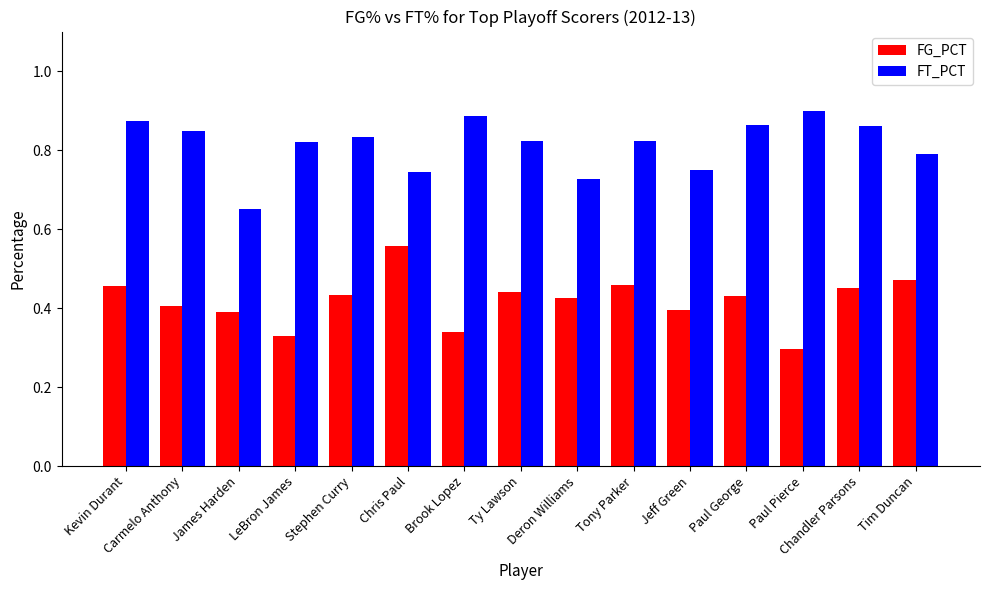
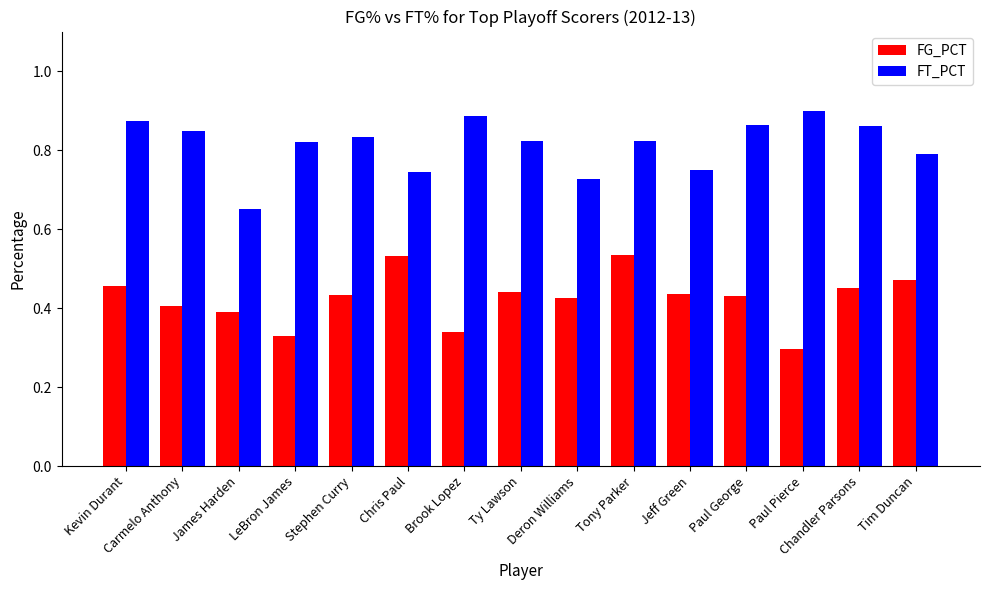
  {
    "FG_PCT": {
      "Kevin Durant": 0.46,
      "Carmelo Anthony": 0.41,
      "James Harden": 0.39,
      "LeBron James": 0.33,
      "Stephen Curry": 0.43,
-     "Chris Paul": 0.56,
+     "Chris Paul": 0.53,
      "Brook Lopez": 0.34,
      "Ty Lawson": 0.44,
      "Deron Williams": 0.43,
-     "Tony Parker": 0.46,
-     "Jeff Green": 0.40,
+     "Tony Parker": 0.54,
+     "Jeff Green": 0.44,
      "Paul George": 0.43,
      "Paul Pierce": 0.30,
      "Chandler Parsons": 0.45,
      "Tim Duncan": 0.47
    },
    "FT_PCT": {
      "Kevin Durant": 0.87,
      "Carmelo Anthony": 0.85,
      "James Harden": 0.65,
      "LeBron James": 0.82,
      "Stephen Curry": 0.83,
      "Chris Paul": 0.74,
      "Brook Lopez": 0.89,
      "Ty Lawson": 0.82,
      "Deron Williams": 0.73,
      "Tony Parker": 0.82,
      "Jeff Green": 0.75,
      "Paul George": 0.86,
      "Paul Pierce": 0.90,
      "Chandler Parsons": 0.86,
      "Tim Duncan": 0.79
    }
  }
